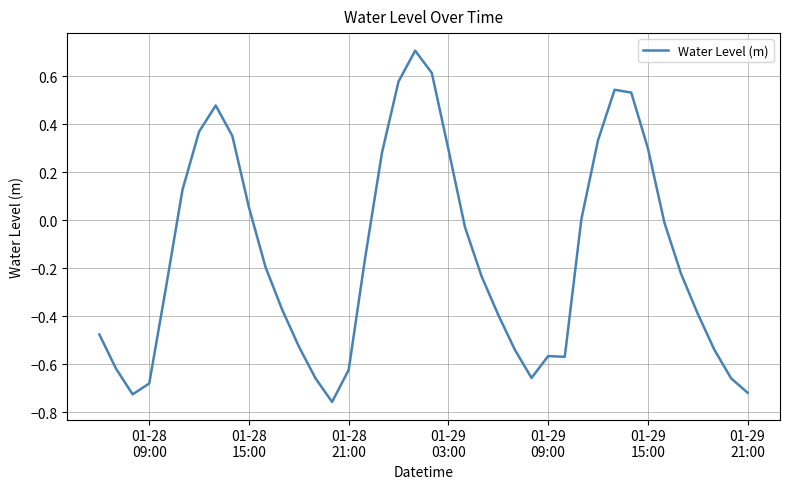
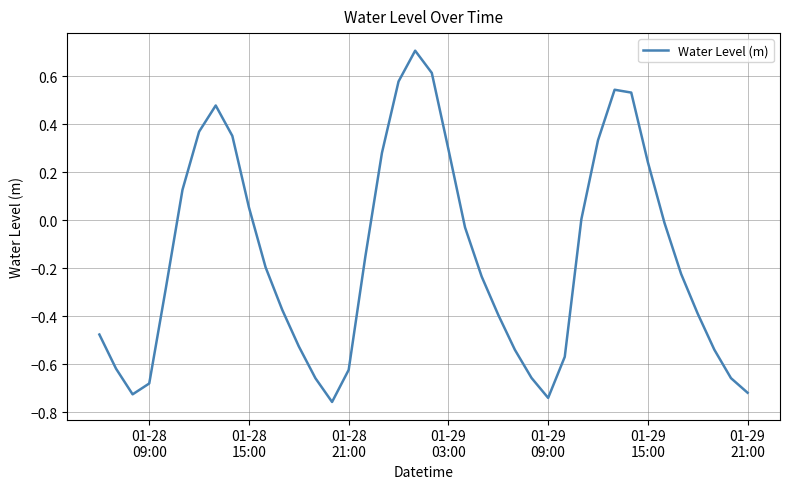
  {
    "01-28 09:00": -0.68,
    "01-28 15:00": 0.05,
    "01-28 21:00": -0.62,
    "01-29 03:00": 0.30,
-   "01-29 09:00": -0.57,
-   "01-29 15:00": 0.30,
+   "01-29 09:00": -0.74,
+   "01-29 15:00": 0.24,
    "01-29 21:00": -0.72
  }
